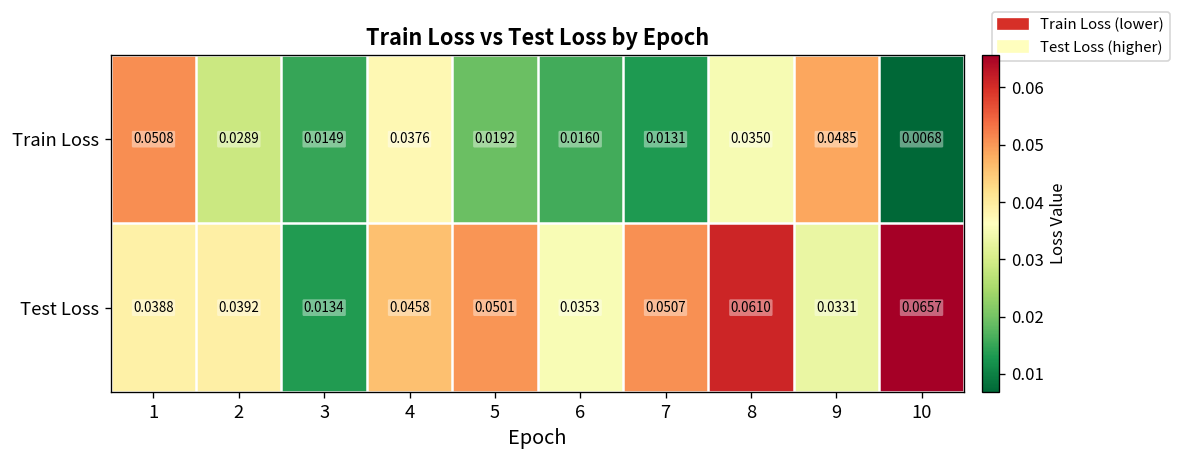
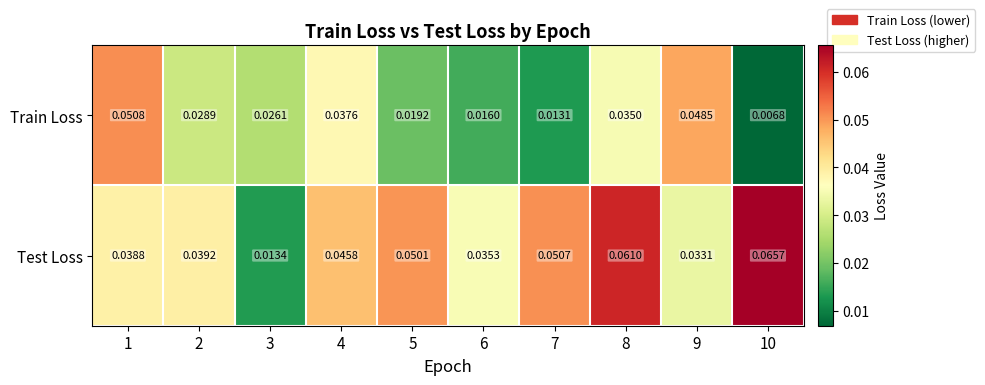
  {
    "Train Loss": {
-     "3": 0.0149
+     "3": 0.0261
    }
  }
